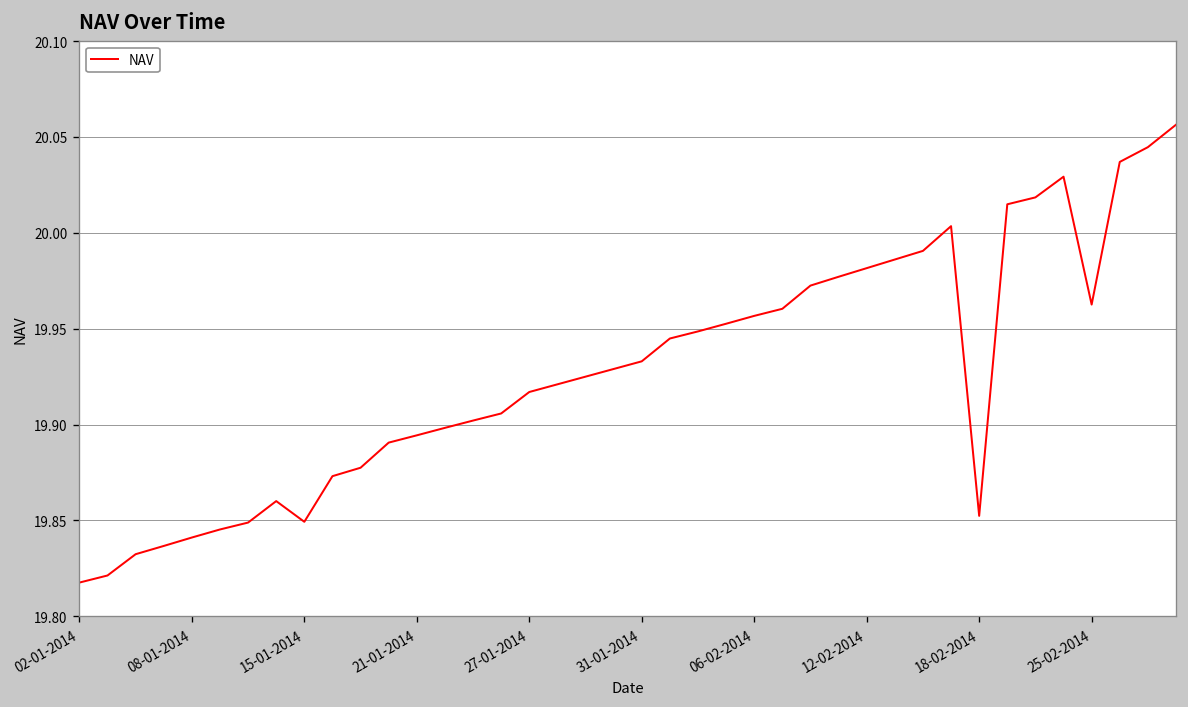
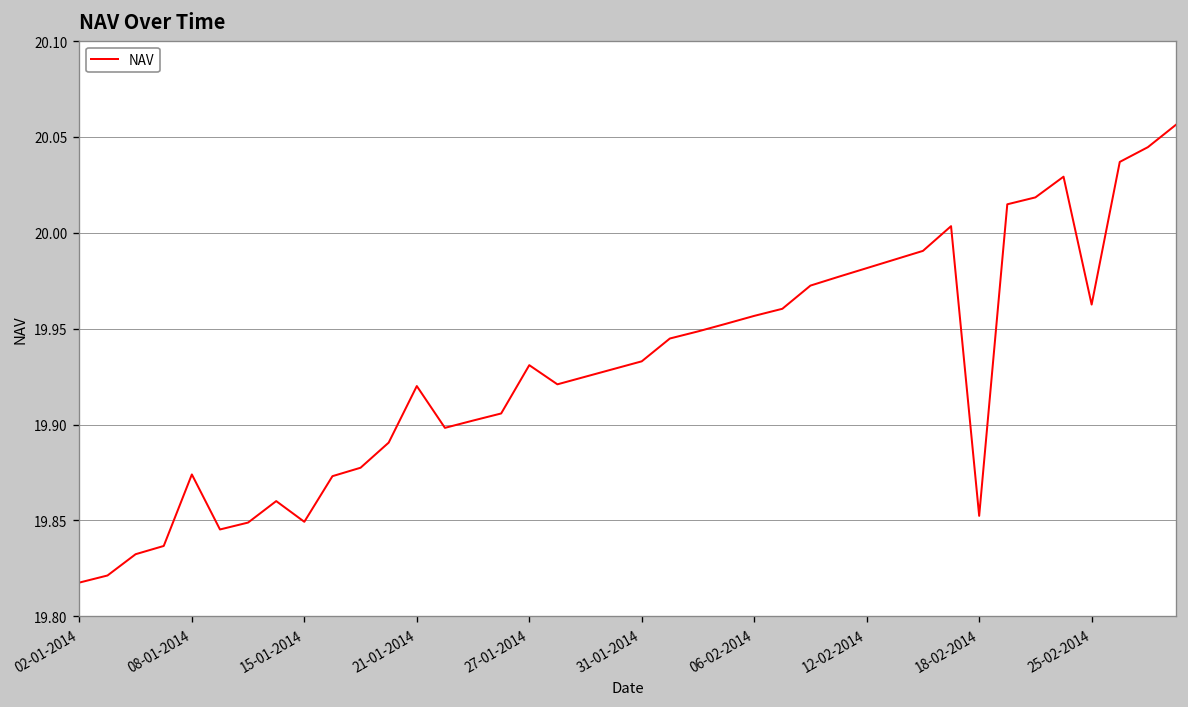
  {
    "02-01-2014": 19.818,
-   "08-01-2014": 19.841,
+   "08-01-2014": 19.874,
    "15-01-2014": 19.849,
-   "21-01-2014": 19.894,
-   "27-01-2014": 19.917,
+   "21-01-2014": 19.920,
+   "27-01-2014": 19.931,
    "31-01-2014": 19.933,
    "06-02-2014": 19.957,
    "12-02-2014": 19.982,
    "18-02-2014": 19.852,
    "25-02-2014": 19.963
  }
